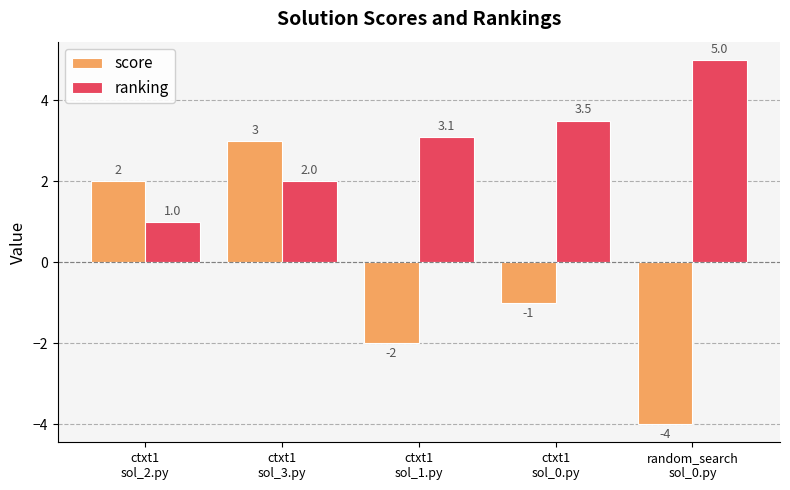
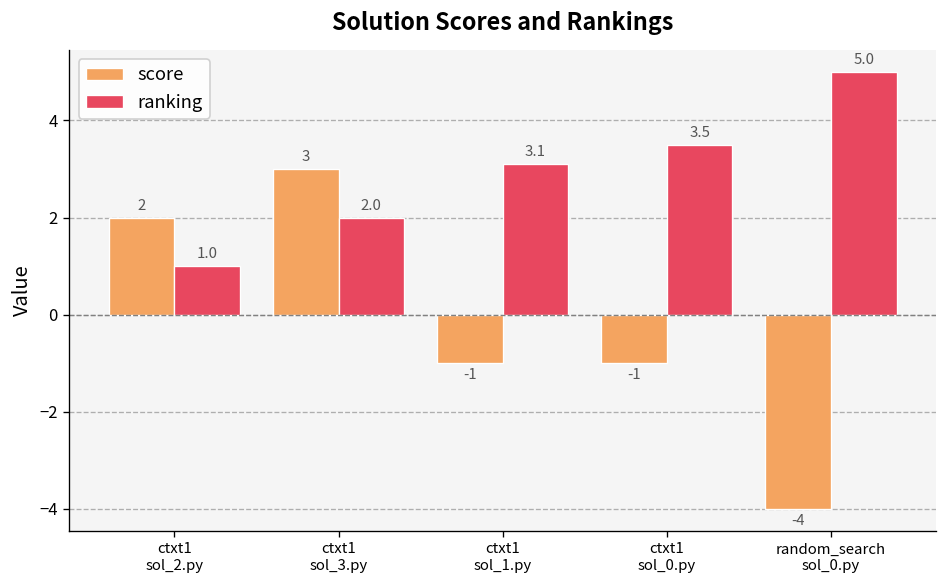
  {
    "score": {
      "ctxt1 sol_2.py": 2,
      "ctxt1 sol_3.py": 3,
-     "ctxt1 sol_1.py": -2,
+     "ctxt1 sol_1.py": -1,
      "ctxt1 sol_0.py": -1,
      "random_search sol_0.py": -4
    },
    "ranking": {
      "ctxt1 sol_2.py": 1.0,
      "ctxt1 sol_3.py": 2.0,
      "ctxt1 sol_1.py": 3.1,
      "ctxt1 sol_0.py": 3.5,
      "random_search sol_0.py": 5.0
    }
  }
